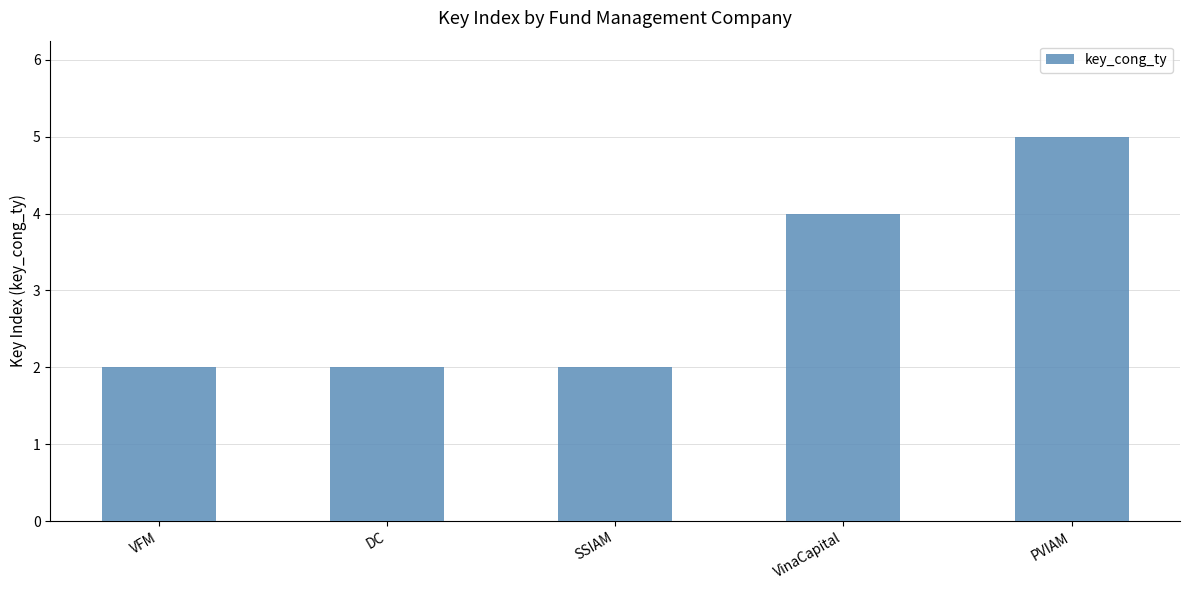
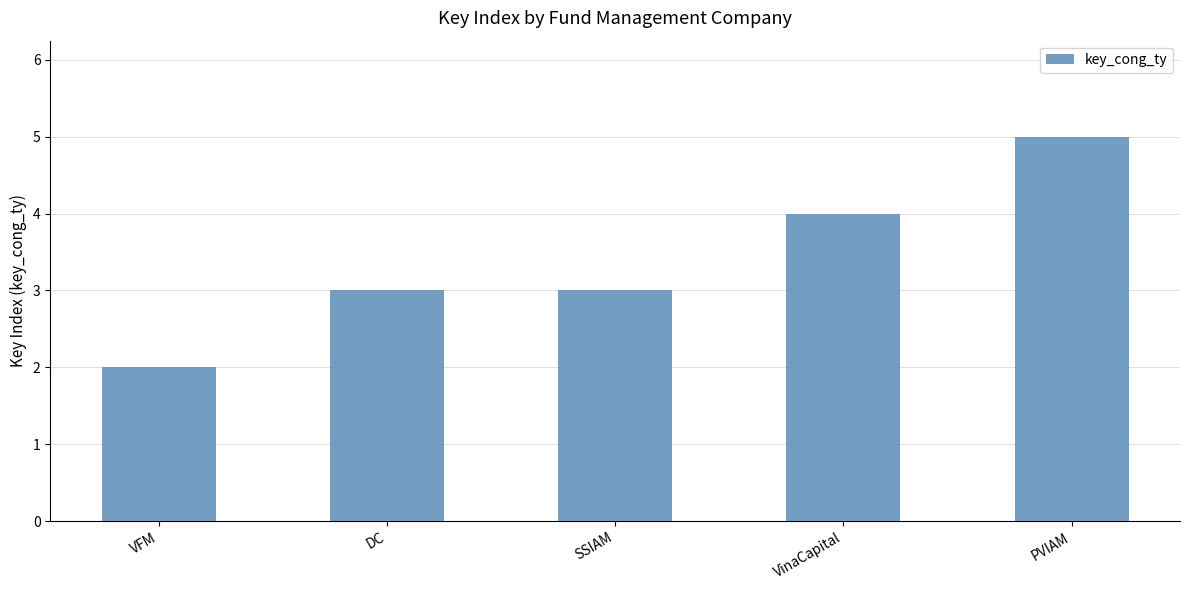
  {
    "VFM": 2,
-   "DC": 2,
-   "SSIAM": 2,
+   "DC": 3,
+   "SSIAM": 3,
    "VinaCapital": 4,
    "PVIAM": 5
  }
